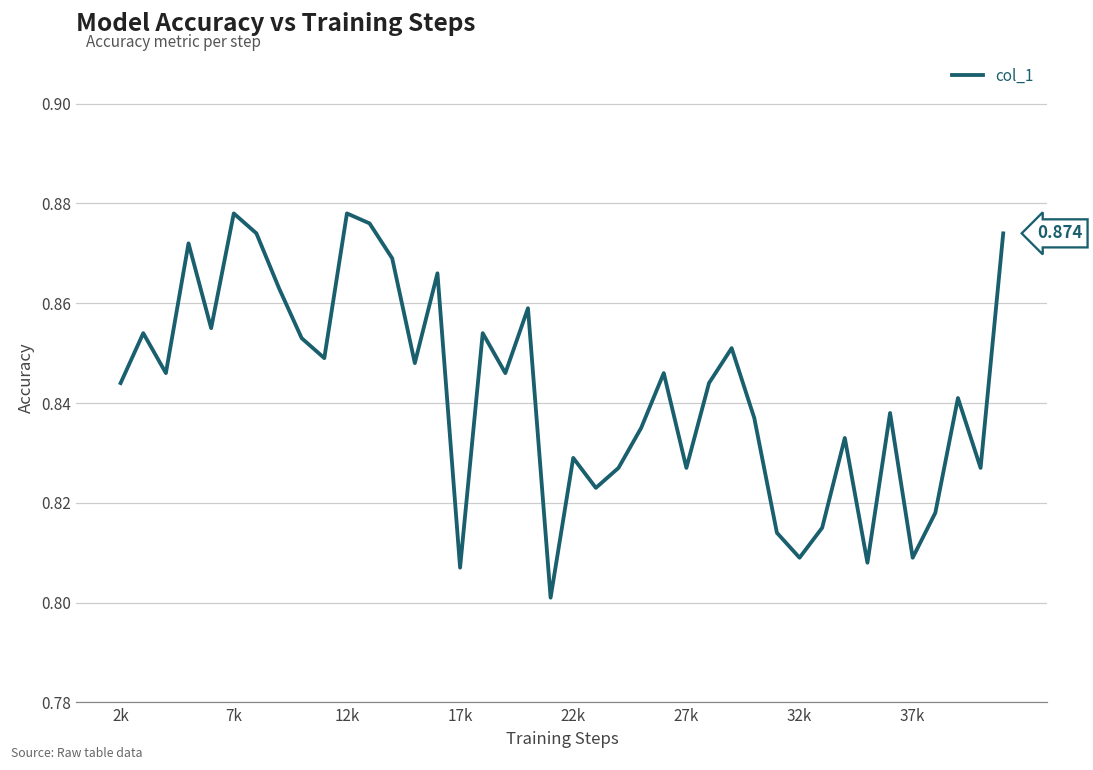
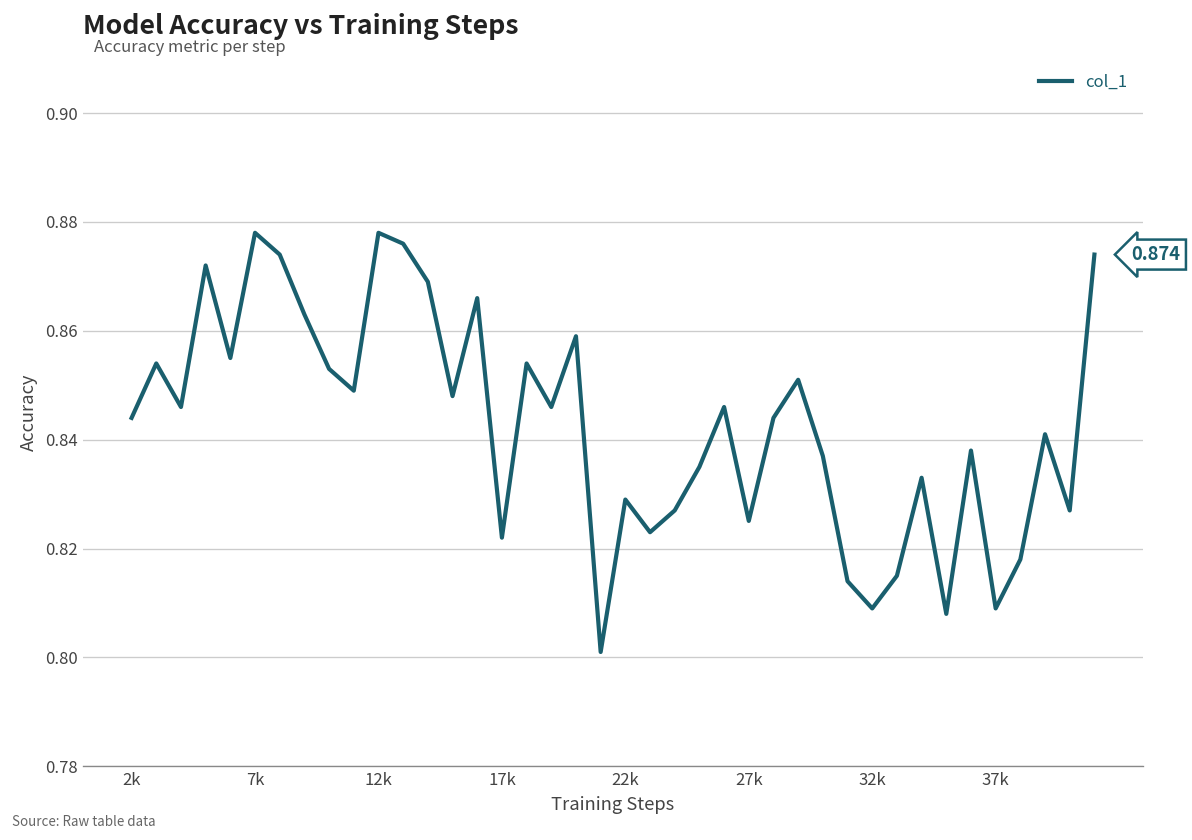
  {
    "2k": 0.844,
    "7k": 0.878,
    "12k": 0.878,
-   "17k": 0.807,
+   "17k": 0.822,
    "22k": 0.829,
-   "27k": 0.827,
+   "27k": 0.825,
    "32k": 0.809,
    "37k": 0.809
  }
